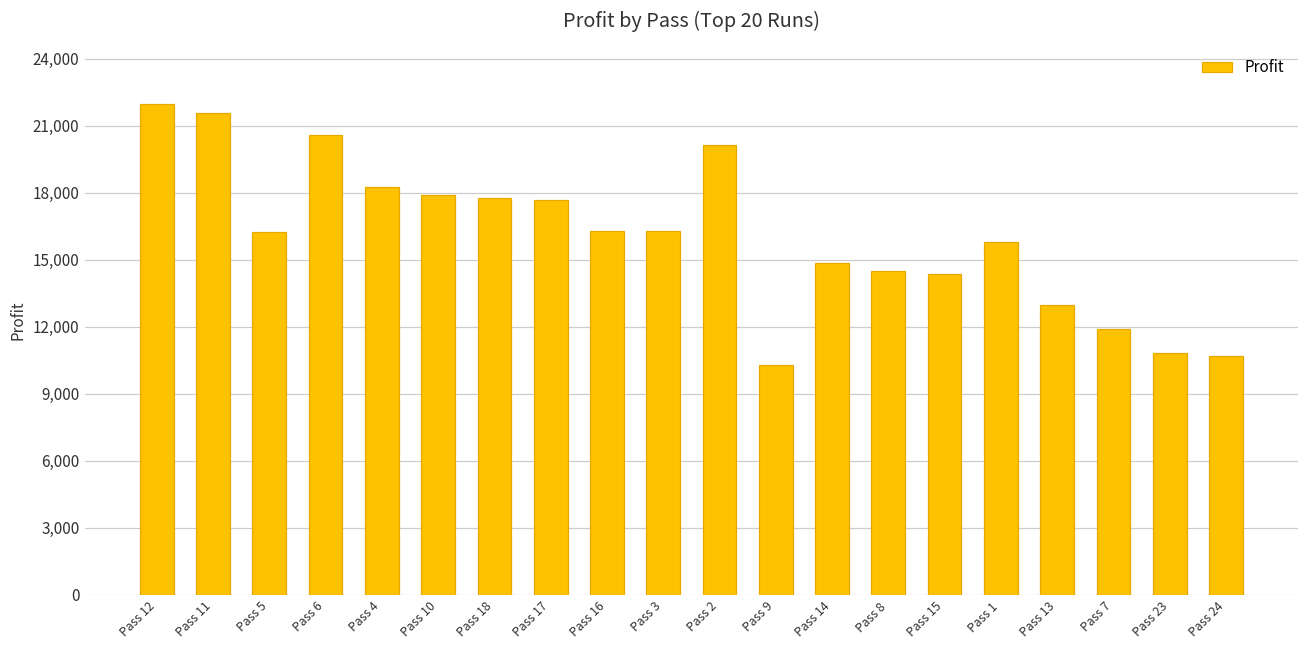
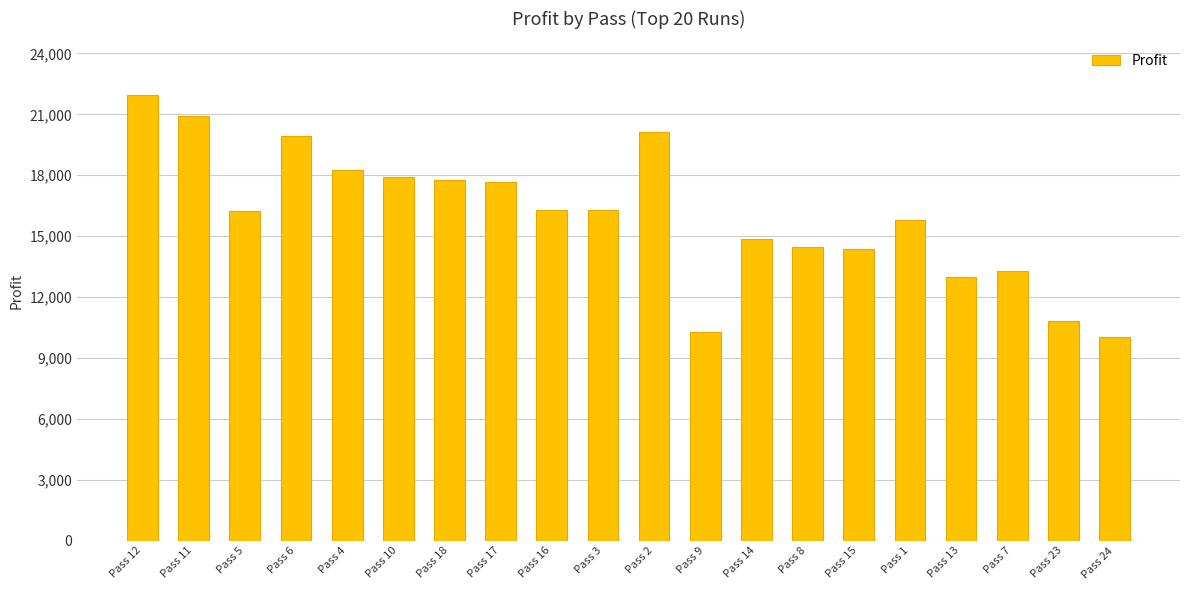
  {
    "Pass 12": "22,000",
-   "Pass 11": "21,500",
+   "Pass 11": "20,900",
    "Pass 5": "16,200",
-   "Pass 6": "20,600",
+   "Pass 6": "19,900",
    "Pass 4": "18,200",
    "Pass 10": "17,900",
    "Pass 18": "17,800",
    "Pass 17": "17,700",
    "Pass 16": "16,300",
    "Pass 3": "16,300",
    "Pass 2": "20,100",
    "Pass 9": "10,300",
    "Pass 14": "14,800",
    "Pass 8": "14,500",
    "Pass 15": "14,400",
    "Pass 1": "15,800",
    "Pass 13": "13,000",
-   "Pass 7": "11,900",
+   "Pass 7": "13,300",
    "Pass 23": "10,800",
-   "Pass 24": "10,700"
+   "Pass 24": "10,000"
  }
